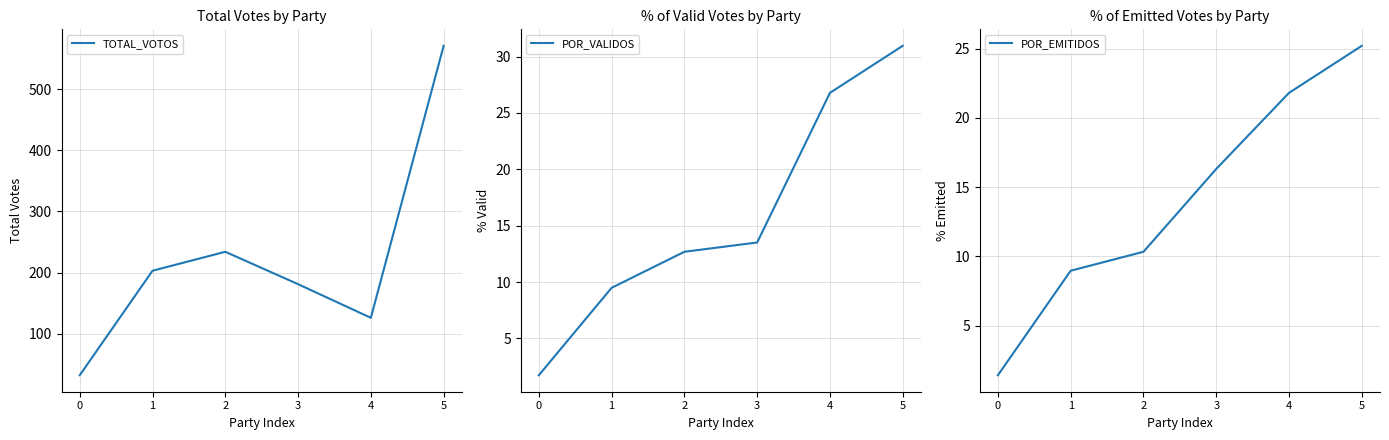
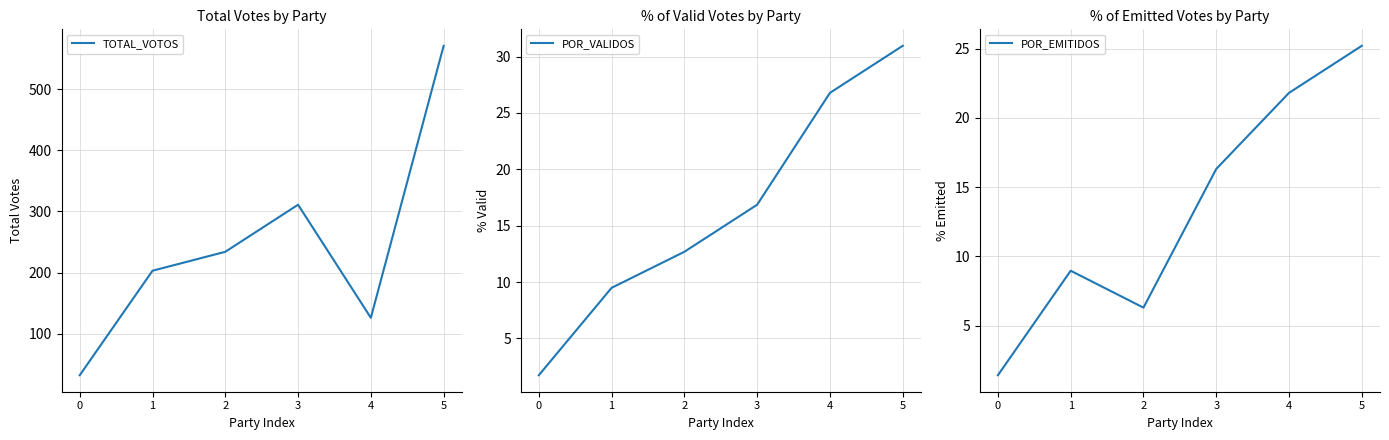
  {
    "Total Votes by Party": {
      "0": 30,
      "1": 200,
      "2": 230,
-     "3": 180,
+     "3": 310,
      "4": 130,
      "5": 570
    },
    "% of Valid Votes by Party": {
      "0": 1.7,
      "1": 9.5,
      "2": 12.7,
-     "3": 13.5,
+     "3": 16.9,
      "4": 26.8,
      "5": 30.9
    },
    "% of Emitted Votes by Party": {
      "0": 1.4,
      "1": 9.0,
-     "2": 10.3,
+     "2": 6.3,
      "3": 16.3,
      "4": 21.8,
      "5": 25.2
    }
  }
